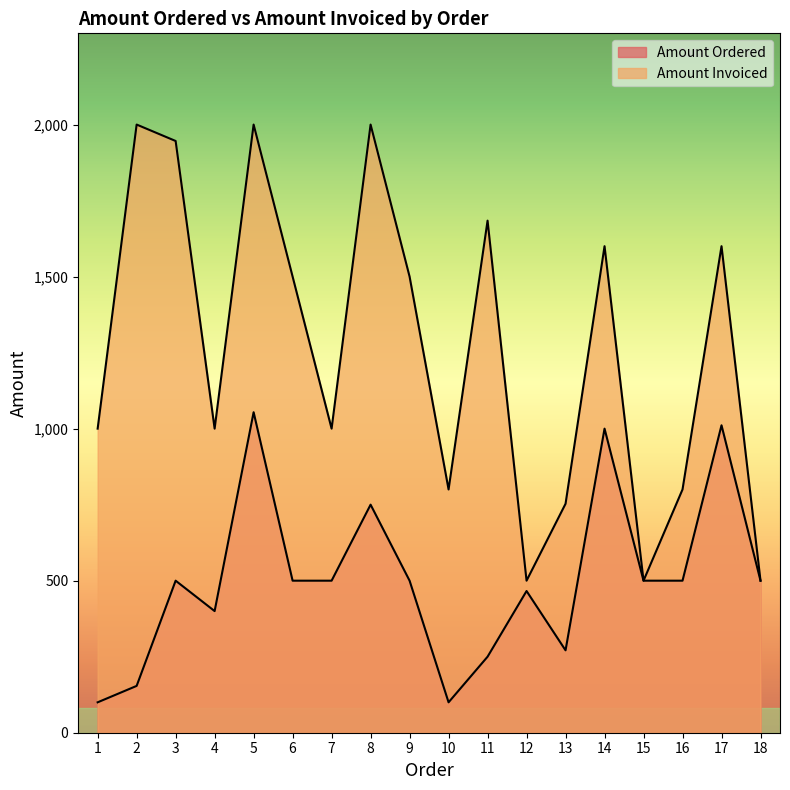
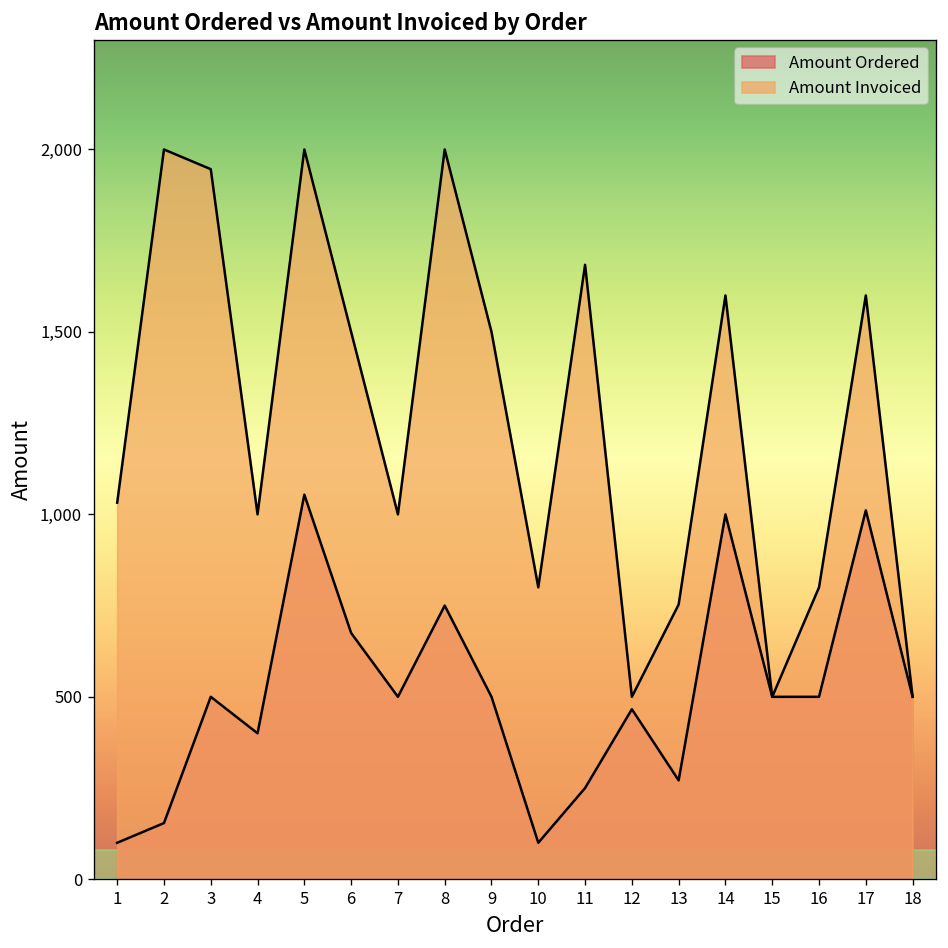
  {
    "Amount Ordered": {
      "1": "100",
      "2": "150",
      "3": "500",
      "4": "400",
      "5": "1,050",
-     "6": "500",
+     "6": "680",
      "7": "500",
      "8": "750",
      "9": "500",
      "10": "100",
      "11": "250",
      "12": "470",
      "13": "270",
      "14": "1,000",
      "16": "500",
      "17": "1,010"
    },
    "Amount Invoiced": {
-     "1": "1,000",
+     "1": "1,030",
      "2": "2,000",
      "3": "1,950",
      "4": "1,000",
      "5": "2,000",
      "6": "1,500",
      "7": "1,000",
      "8": "2,000",
      "9": "1,500",
      "10": "800",
      "11": "1,680",
      "12": "500",
      "13": "750",
      "14": "1,600",
      "16": "800",
      "17": "1,600"
    }
  }
